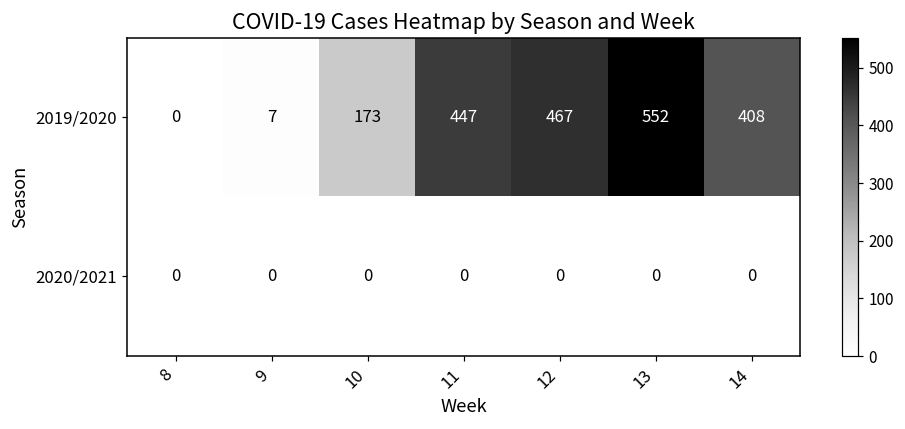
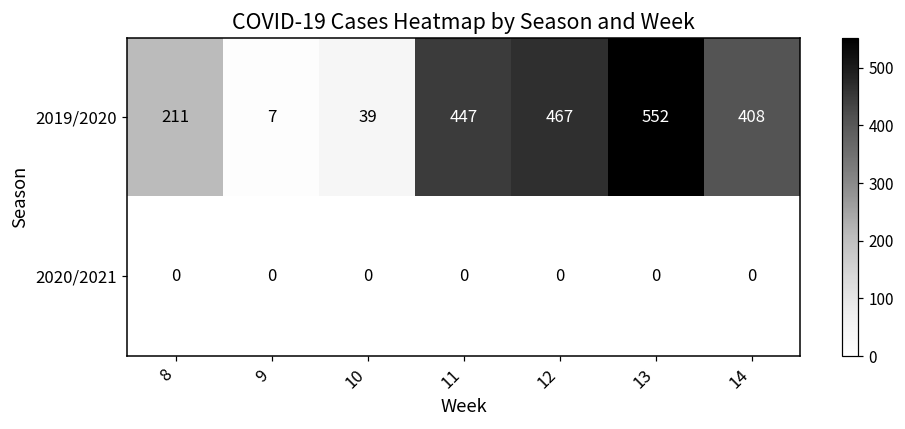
  {
    "2019/2020": {
-     "8": 0,
+     "8": 211,
      "9": 7,
-     "10": 173,
+     "10": 39,
      "11": 447,
      "12": 467,
      "13": 552,
      "14": 408
    },
    "2020/2021": {
      "8": 0,
      "9": 0,
      "10": 0,
      "11": 0,
      "12": 0,
      "13": 0,
      "14": 0
    }
  }
